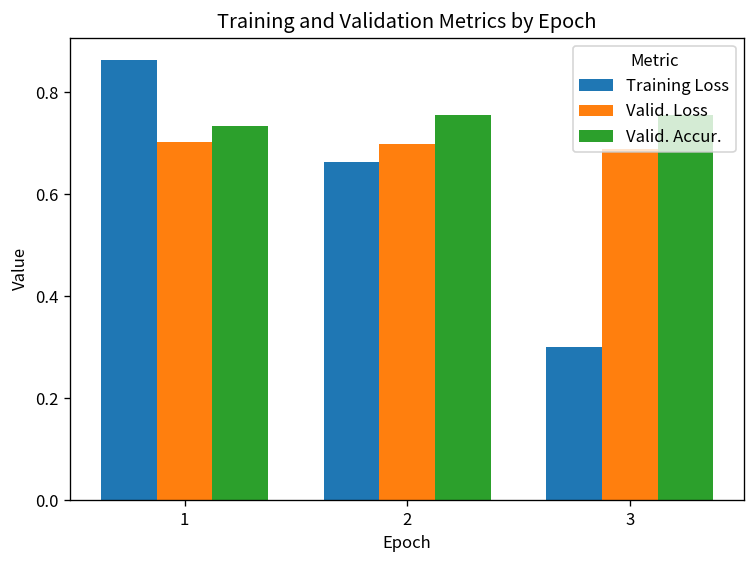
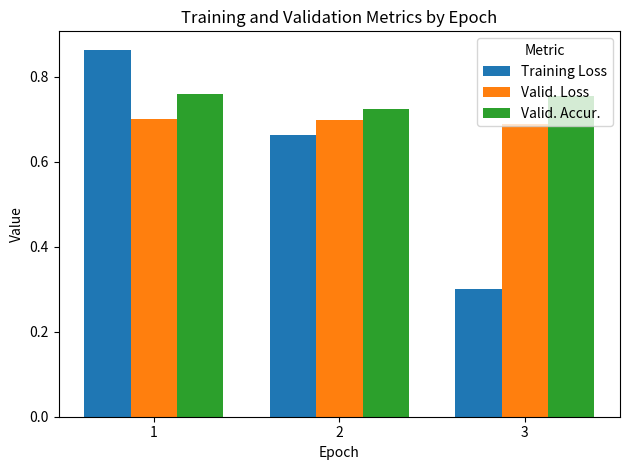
  {
    "Training Loss": {
      "1": 0.86,
      "2": 0.66,
      "3": 0.30
    },
    "Valid. Loss": {
      "1": 0.70,
      "2": 0.70
    },
    "Valid. Accur.": {
-     "1": 0.73,
-     "2": 0.76
+     "1": 0.76,
+     "2": 0.72
    }
  }
